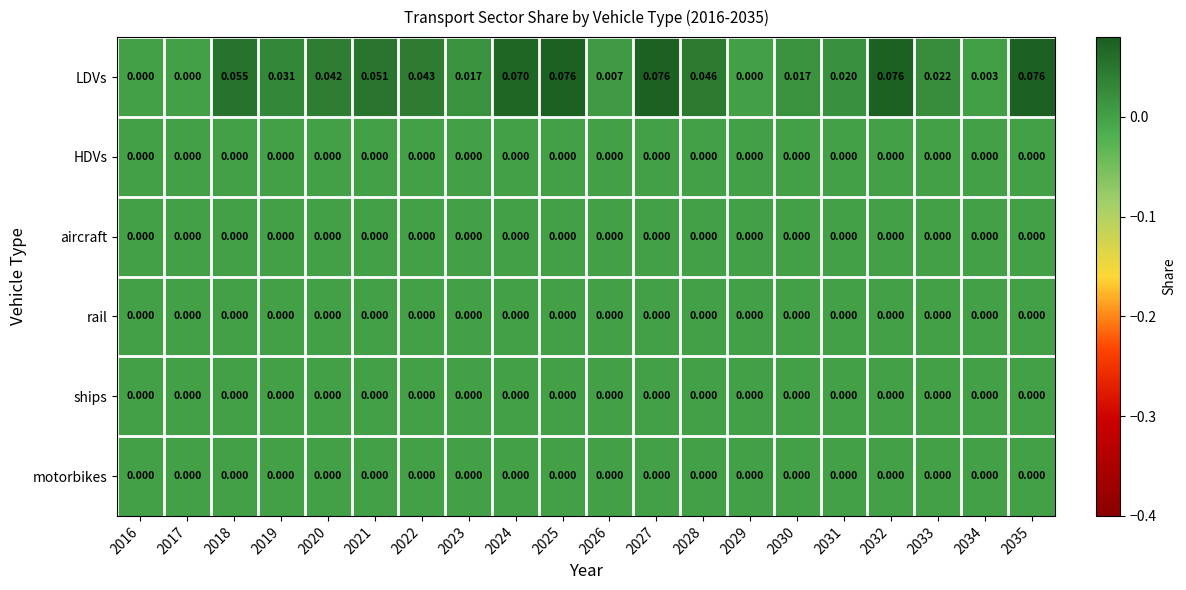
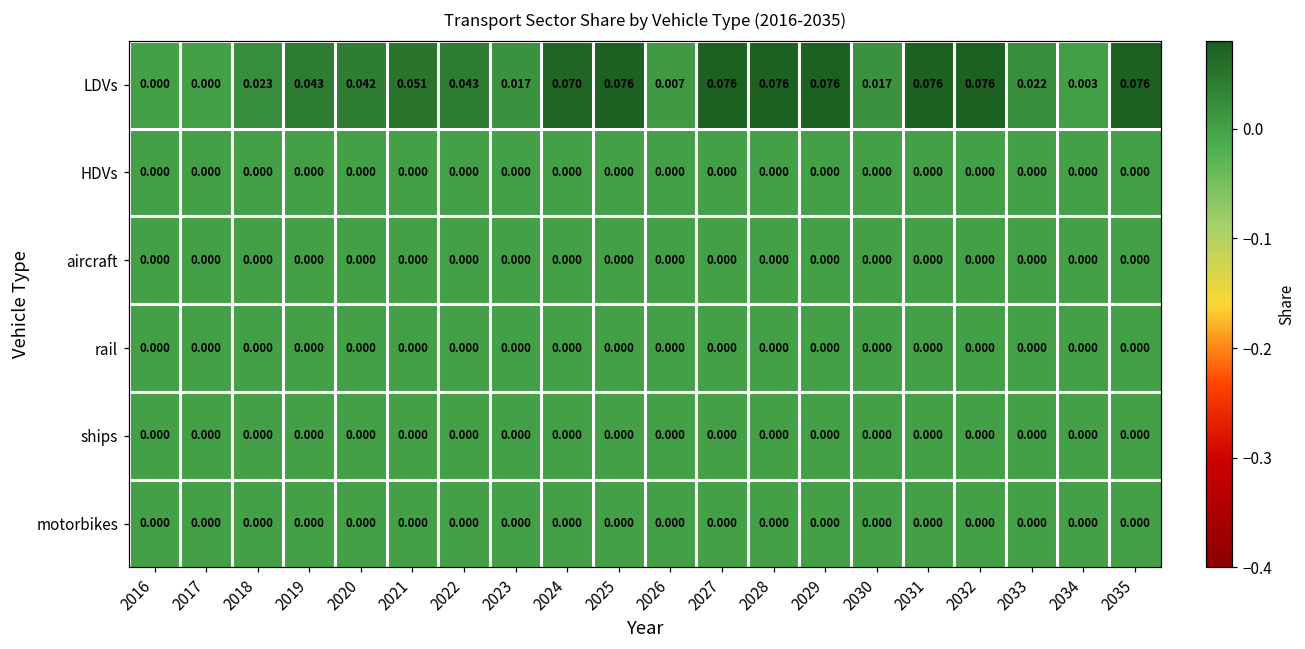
  {
    "LDVs": {
      "2016": 0.000,
      "2017": 0.000,
-     "2018": 0.055,
-     "2019": 0.031,
+     "2018": 0.023,
+     "2019": 0.043,
      "2020": 0.042,
      "2021": 0.051,
      "2022": 0.043,
      "2023": 0.017,
      "2024": 0.070,
      "2025": 0.076,
      "2026": 0.007,
      "2027": 0.076,
-     "2028": 0.046,
-     "2029": 0.000,
+     "2028": 0.076,
+     "2029": 0.076,
      "2030": 0.017,
-     "2031": 0.020,
+     "2031": 0.076,
      "2032": 0.076,
      "2033": 0.022,
      "2034": 0.003,
      "2035": 0.076
    },
    "HDVs": {
      "2016": 0.000,
      "2017": 0.000,
      "2018": 0.000,
      "2019": 0.000,
      "2020": 0.000,
      "2021": 0.000,
      "2022": 0.000,
      "2023": 0.000,
      "2024": 0.000,
      "2025": 0.000,
      "2026": 0.000,
      "2027": 0.000,
      "2028": 0.000,
      "2029": 0.000,
      "2030": 0.000,
      "2031": 0.000,
      "2032": 0.000,
      "2033": 0.000,
      "2034": 0.000,
      "2035": 0.000
    },
    "aircraft": {
      "2016": 0.000,
      "2017": 0.000,
      "2018": 0.000,
      "2019": 0.000,
      "2020": 0.000,
      "2021": 0.000,
      "2022": 0.000,
      "2023": 0.000,
      "2024": 0.000,
      "2025": 0.000,
      "2026": 0.000,
      "2027": 0.000,
      "2028": 0.000,
      "2029": 0.000,
      "2030": 0.000,
      "2031": 0.000,
      "2032": 0.000,
      "2033": 0.000,
      "2034": 0.000,
      "2035": 0.000
    },
    "rail": {
      "2016": 0.000,
      "2017": 0.000,
      "2018": 0.000,
      "2019": 0.000,
      "2020": 0.000,
      "2021": 0.000,
      "2022": 0.000,
      "2023": 0.000,
      "2024": 0.000,
      "2025": 0.000,
      "2026": 0.000,
      "2027": 0.000,
      "2028": 0.000,
      "2029": 0.000,
      "2030": 0.000,
      "2031": 0.000,
      "2032": 0.000,
      "2033": 0.000,
      "2034": 0.000,
      "2035": 0.000
    },
    "ships": {
      "2016": 0.000,
      "2017": 0.000,
      "2018": 0.000,
      "2019": 0.000,
      "2020": 0.000,
      "2021": 0.000,
      "2022": 0.000,
      "2023": 0.000,
      "2024": 0.000,
      "2025": 0.000,
      "2026": 0.000,
      "2027": 0.000,
      "2028": 0.000,
      "2029": 0.000,
      "2030": 0.000,
      "2031": 0.000,
      "2032": 0.000,
      "2033": 0.000,
      "2034": 0.000,
      "2035": 0.000
    },
    "motorbikes": {
      "2016": 0.000,
      "2017": 0.000,
      "2018": 0.000,
      "2019": 0.000,
      "2020": 0.000,
      "2021": 0.000,
      "2022": 0.000,
      "2023": 0.000,
      "2024": 0.000,
      "2025": 0.000,
      "2026": 0.000,
      "2027": 0.000,
      "2028": 0.000,
      "2029": 0.000,
      "2030": 0.000,
      "2031": 0.000,
      "2032": 0.000,
      "2033": 0.000,
      "2034": 0.000,
      "2035": 0.000
    }
  }
